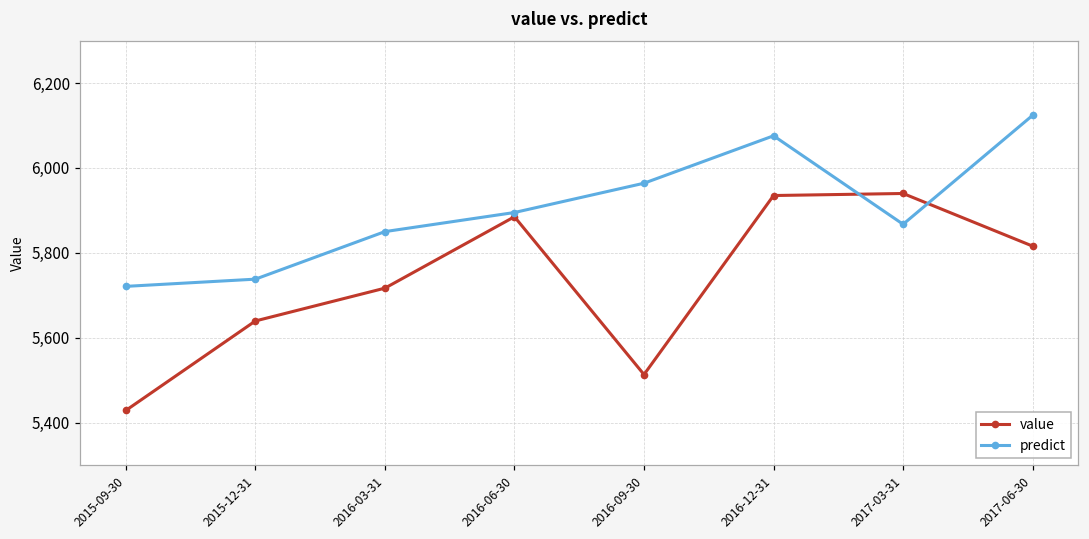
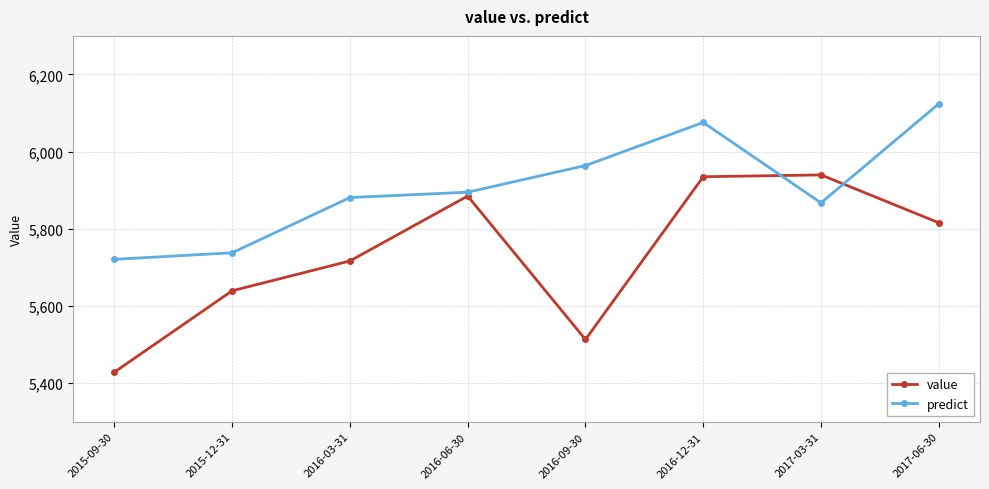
  {
    "value": {
      "2015-09-30": "5,430",
      "2015-12-31": "5,640",
      "2016-03-31": "5,720",
      "2016-06-30": "5,890",
      "2016-09-30": "5,510",
      "2016-12-31": "5,940",
      "2017-03-31": "5,940",
      "2017-06-30": "5,820"
    },
    "predict": {
      "2015-09-30": "5,720",
      "2015-12-31": "5,740",
-     "2016-03-31": "5,850",
+     "2016-03-31": "5,880",
      "2016-06-30": "5,900",
      "2016-09-30": "5,960",
      "2016-12-31": "6,080",
      "2017-03-31": "5,870",
      "2017-06-30": "6,120"
    }
  }
